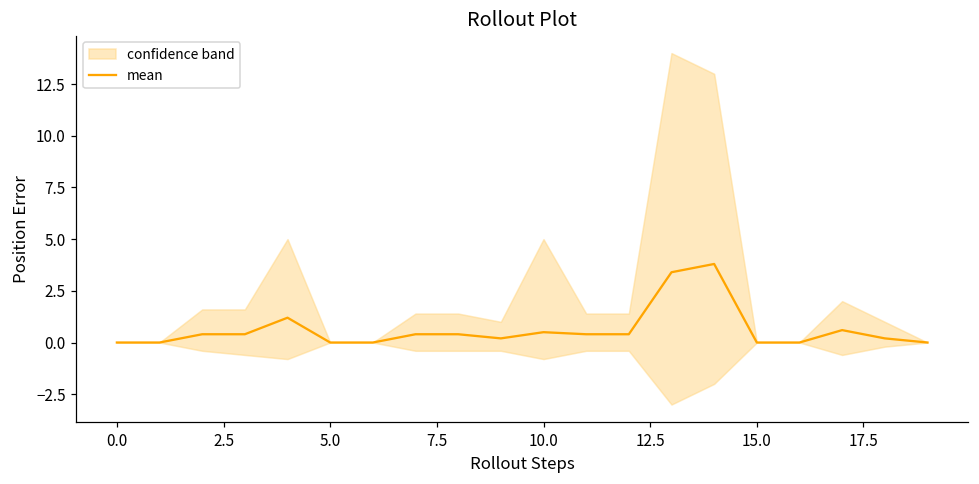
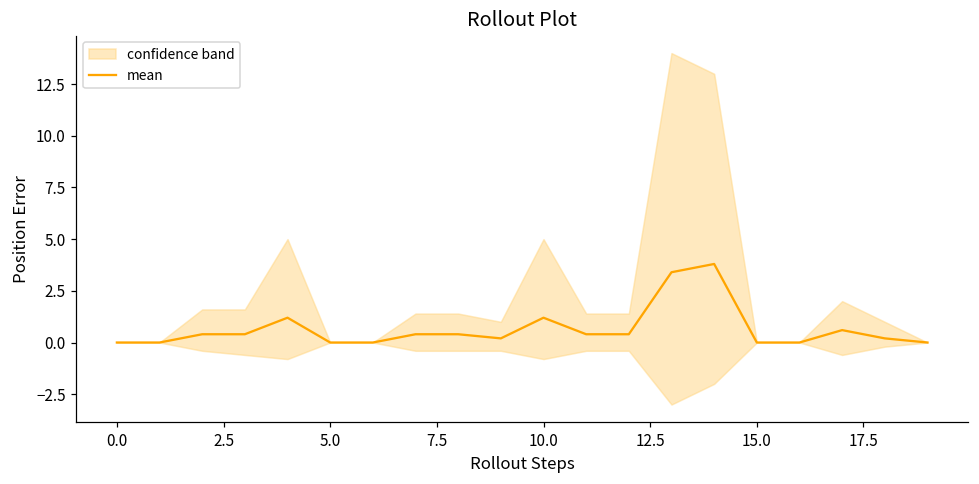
  {
    "mean": {
-     "10.0": 0.5
+     "10.0": 1.2
    }
  }
